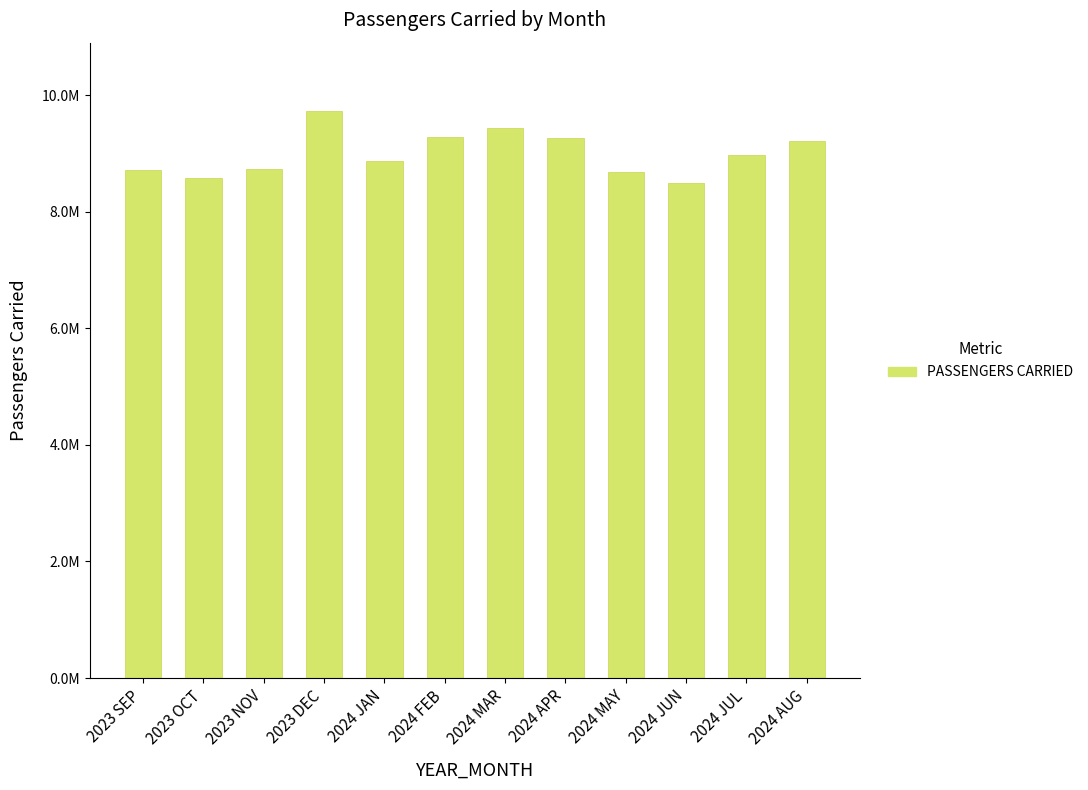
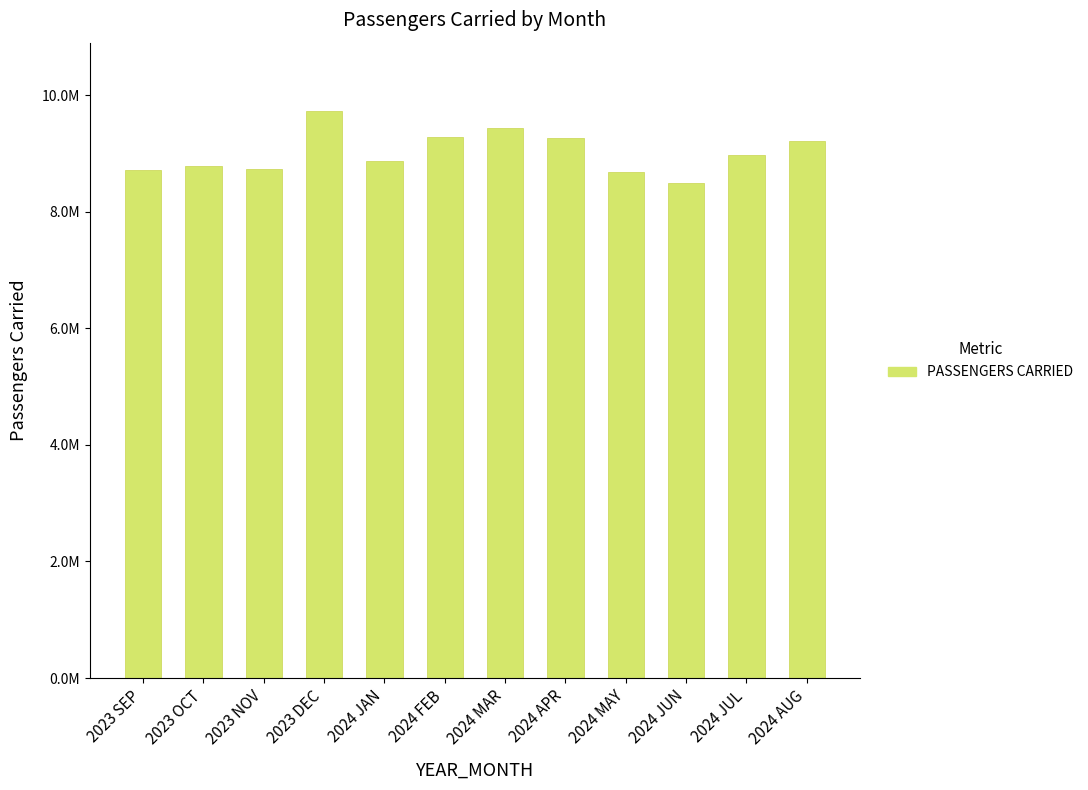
  {
    "2023 SEP": 8700000,
-   "2023 OCT": 8600000,
+   "2023 OCT": 8800000,
    "2023 NOV": 8700000,
    "2023 DEC": 9700000,
    "2024 JAN": 8900000,
    "2024 FEB": 9300000,
    "2024 MAR": 9400000,
    "2024 APR": 9300000,
    "2024 MAY": 8700000,
    "2024 JUN": 8500000,
    "2024 JUL": 9000000,
    "2024 AUG": 9200000
  }
